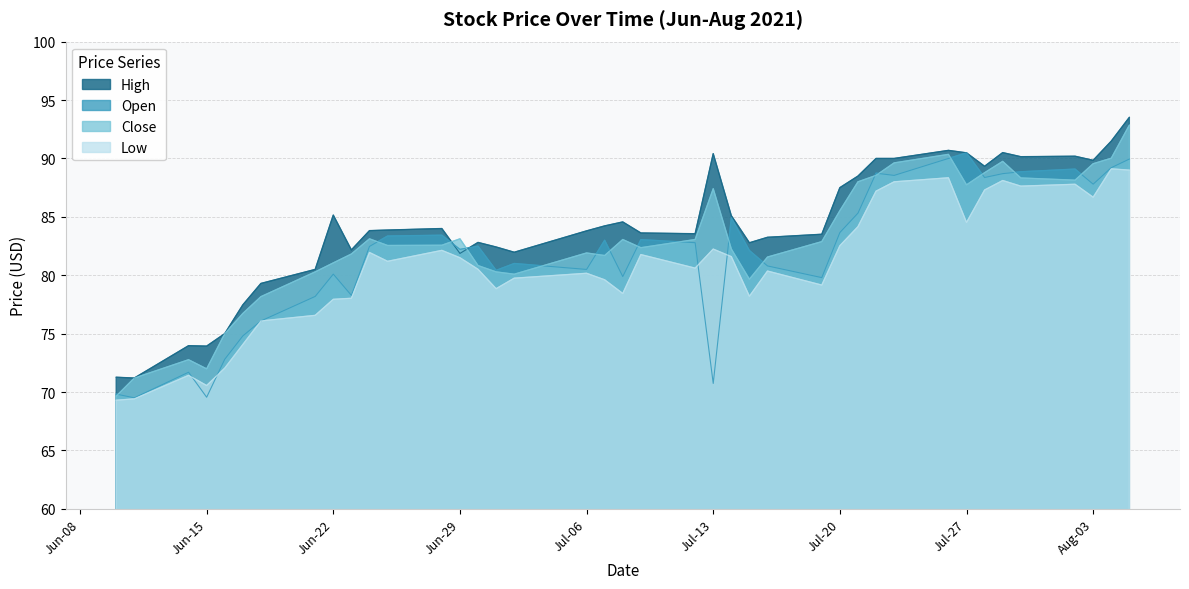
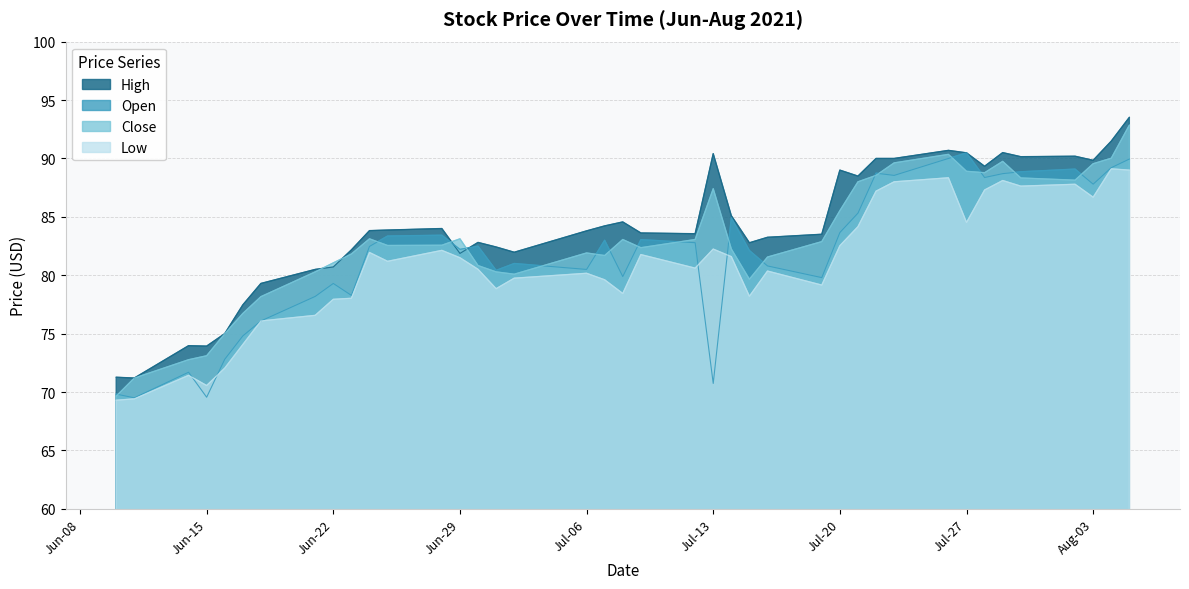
  {
    "High": {
      "Jun-15": 73.9,
-     "Jun-22": 85.2,
+     "Jun-22": 80.7,
      "Jun-29": 81.9,
      "Jul-06": 83.8,
      "Jul-13": 90.4,
-     "Jul-20": 87.5,
+     "Jul-20": 89.0,
      "Aug-03": 89.8
    },
    "Open": {
      "Jun-15": 69.6,
-     "Jun-22": 80.1,
+     "Jun-22": 79.3,
      "Jun-29": 82.2,
      "Jul-06": 80.5,
      "Jul-13": 70.7,
      "Jul-20": 83.7,
      "Aug-03": 87.8
    },
    "Close": {
-     "Jun-15": 72.0,
+     "Jun-15": 73.1,
      "Jun-22": 81.1,
      "Jun-29": 83.1,
      "Jul-06": 81.9,
      "Jul-13": 87.4,
      "Jul-20": 85.5,
-     "Jul-27": 87.7,
+     "Jul-27": 88.9,
      "Aug-03": 89.6
    },
    "Low": {
      "Jun-15": 70.6,
      "Jun-22": 77.9,
      "Jun-29": 81.5,
      "Jul-06": 80.2,
      "Jul-13": 82.2,
      "Jul-20": 82.5,
      "Jul-27": 84.5,
      "Aug-03": 86.7
    }
  }
